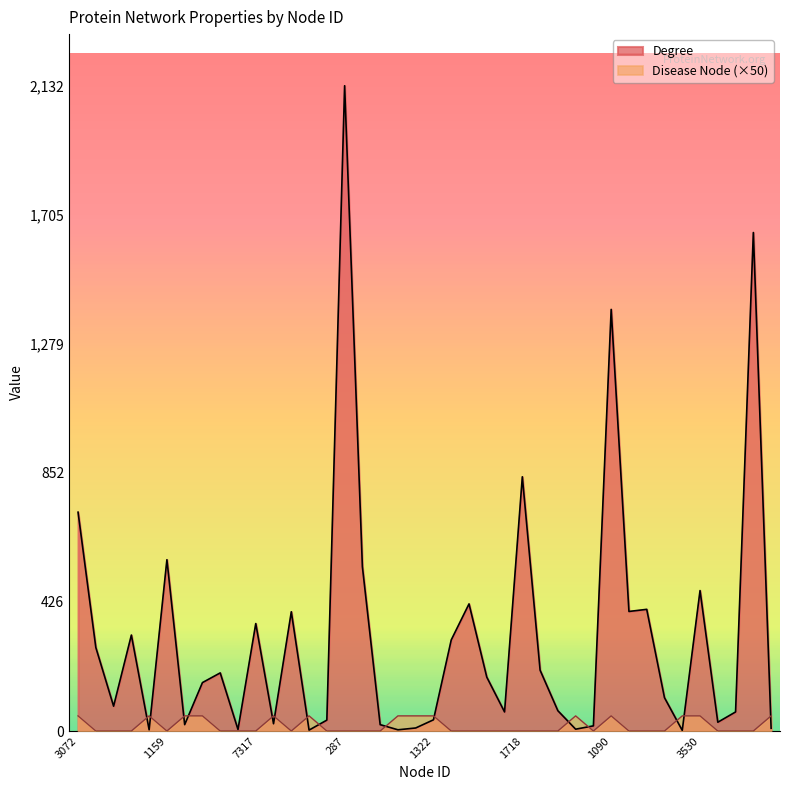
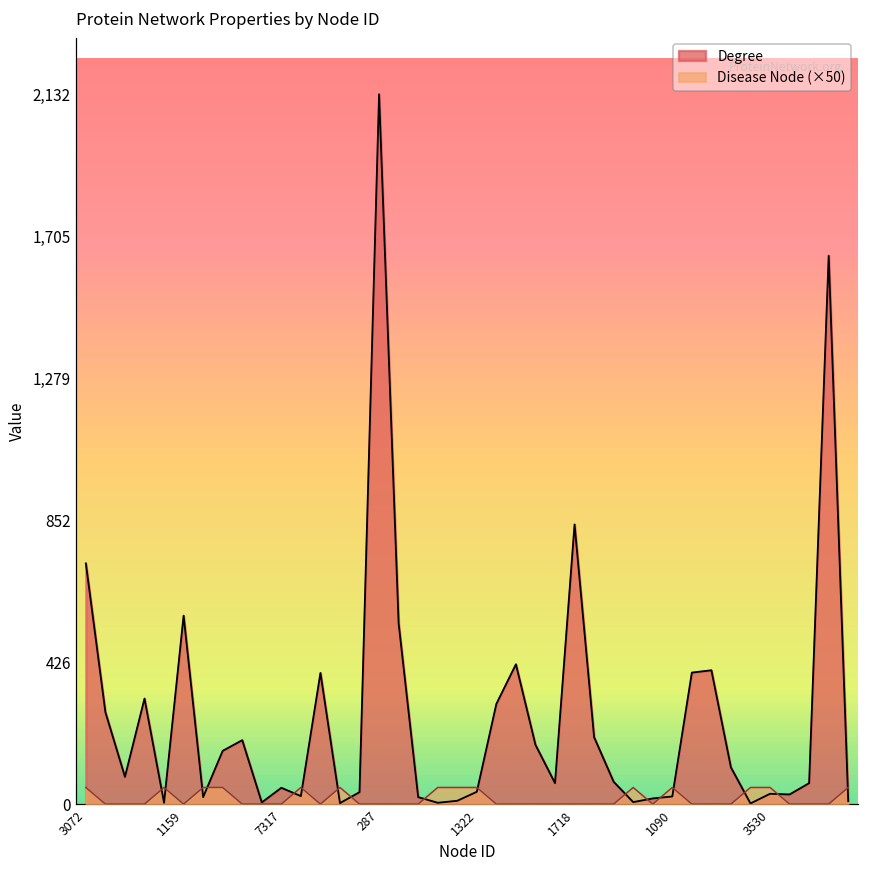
  {
    "Degree": {
      "3072": "720",
      "1159": "570",
-     "7317": "360",
+     "7317": "50",
      "287": "2,130",
      "1322": "40",
      "1718": "840",
-     "1090": "1,390",
-     "3530": "460"
+     "1090": "20",
+     "3530": "30"
    },
    "Disease Node (×50)": {
      "3072": "50",
      "1159": "0",
      "7317": "0",
      "287": "0",
      "1322": "50",
      "1718": "0",
      "1090": "50",
      "3530": "50"
    }
  }
